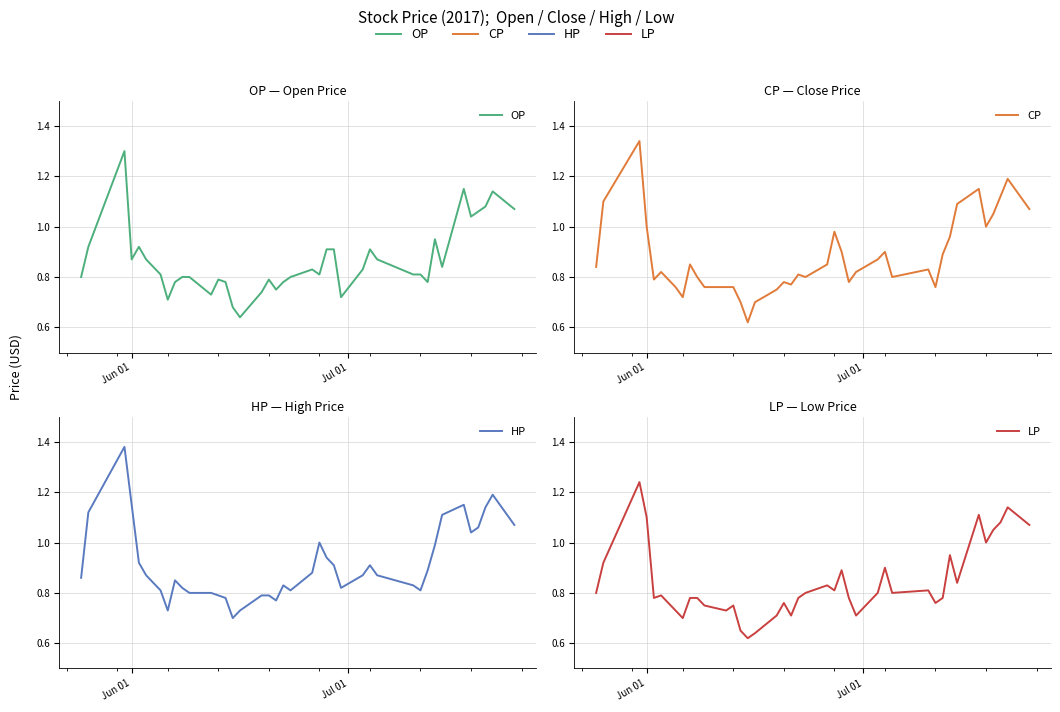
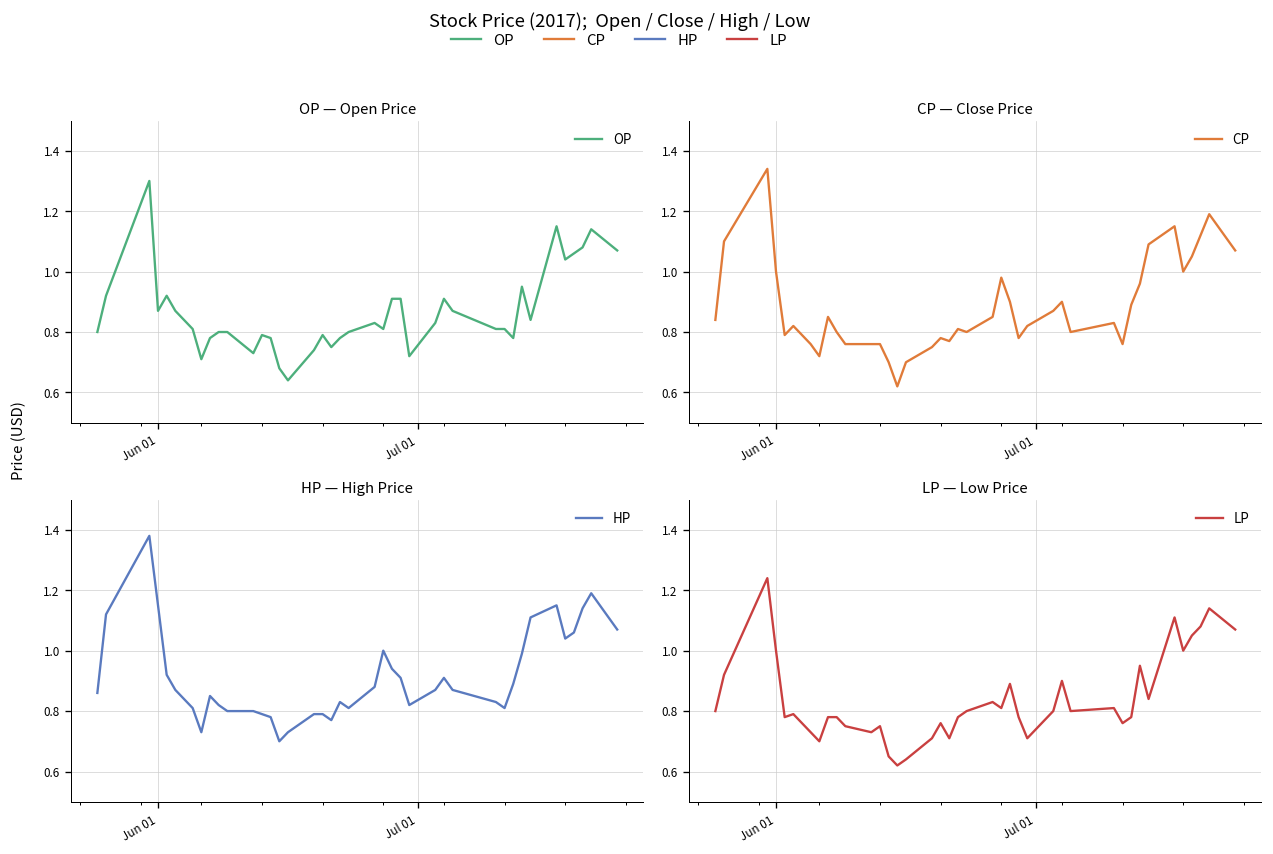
  {
    "OP — Open Price": {
      "Jun 01": 0.87
    },
    "CP — Close Price": {
      "Jun 01": 1.00
    },
    "HP — High Price": {
      "Jun 01": 1.15
    },
    "LP — Low Price": {
-     "Jun 01": 1.1
+     "Jun 01": 1.0
    }
  }
